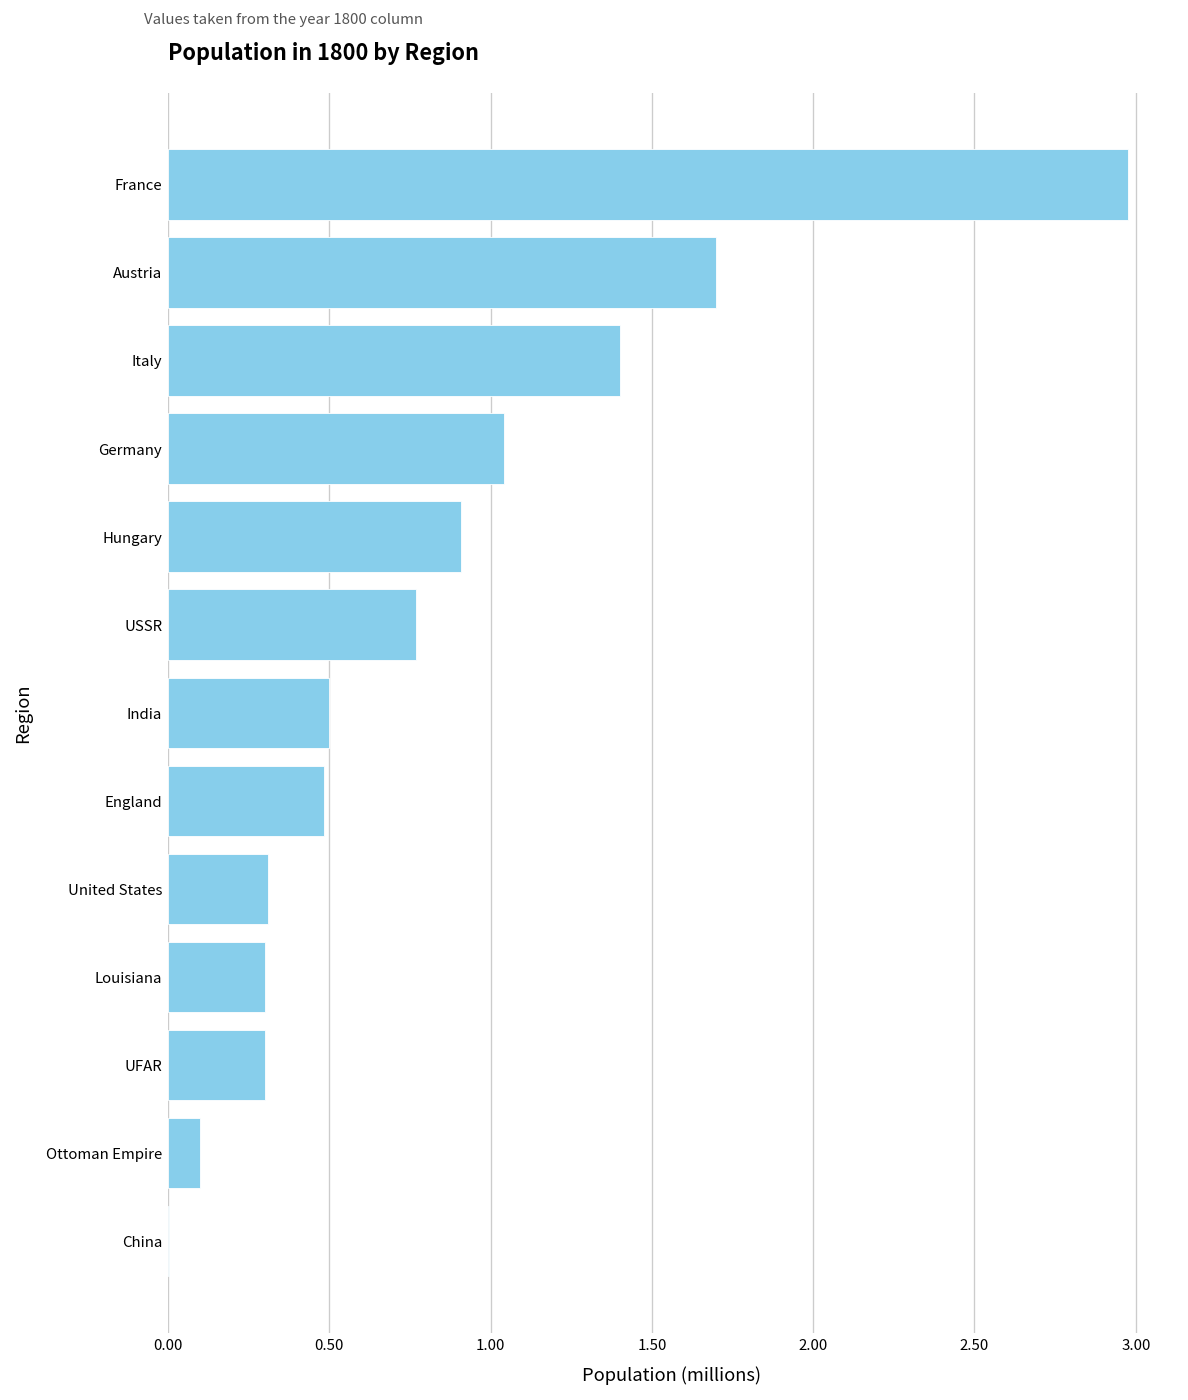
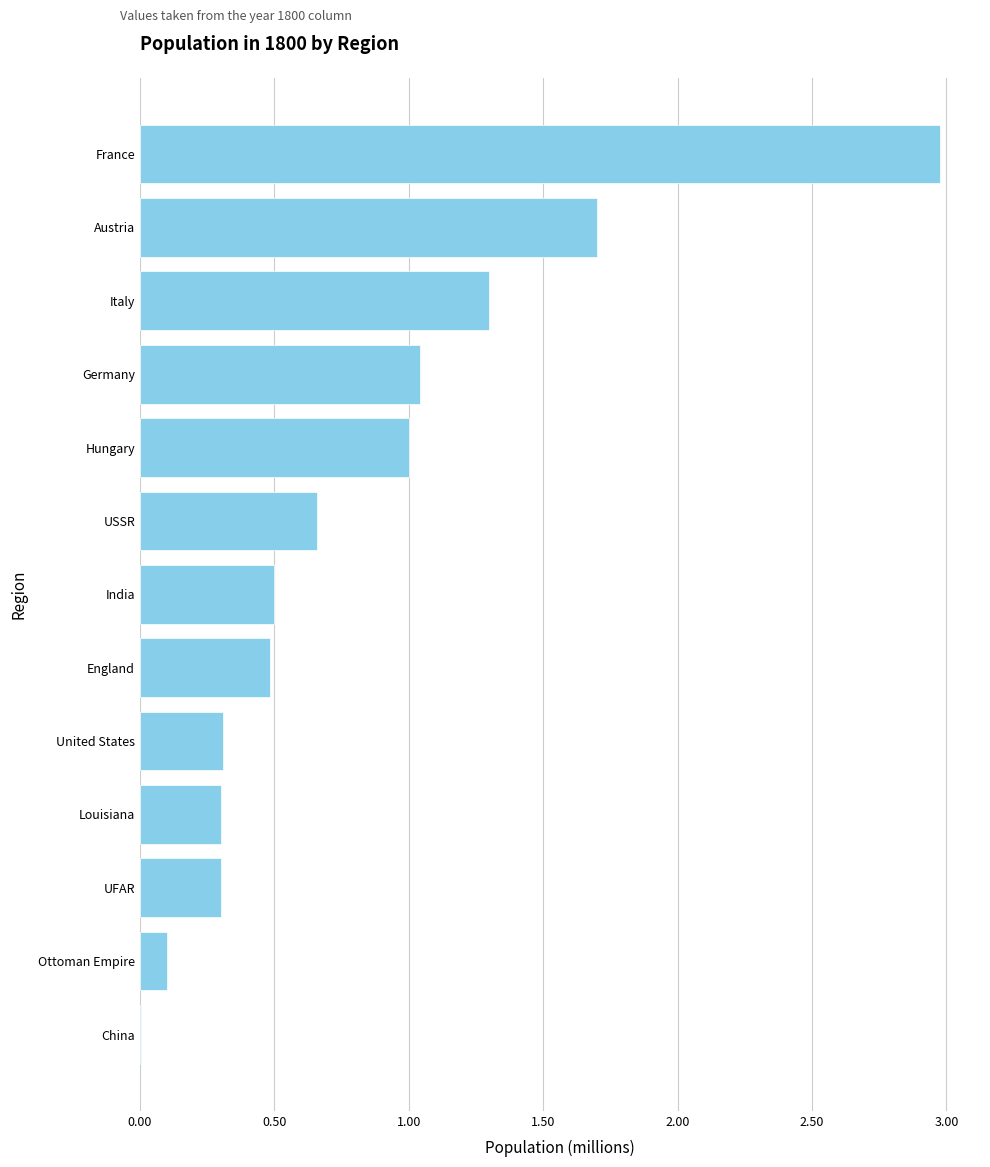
  {
    "France": 2.98,
    "Austria": 1.70,
-   "Italy": 1.4,
+   "Italy": 1.3,
    "Germany": 1.04,
-   "Hungary": 0.91,
-   "USSR": 0.77,
+   "Hungary": 1.00,
+   "USSR": 0.66,
    "India": 0.50,
    "England": 0.48,
    "United States": 0.31,
    "Louisiana": 0.30,
    "UFAR": 0.30,
    "Ottoman Empire": 0.10
  }
